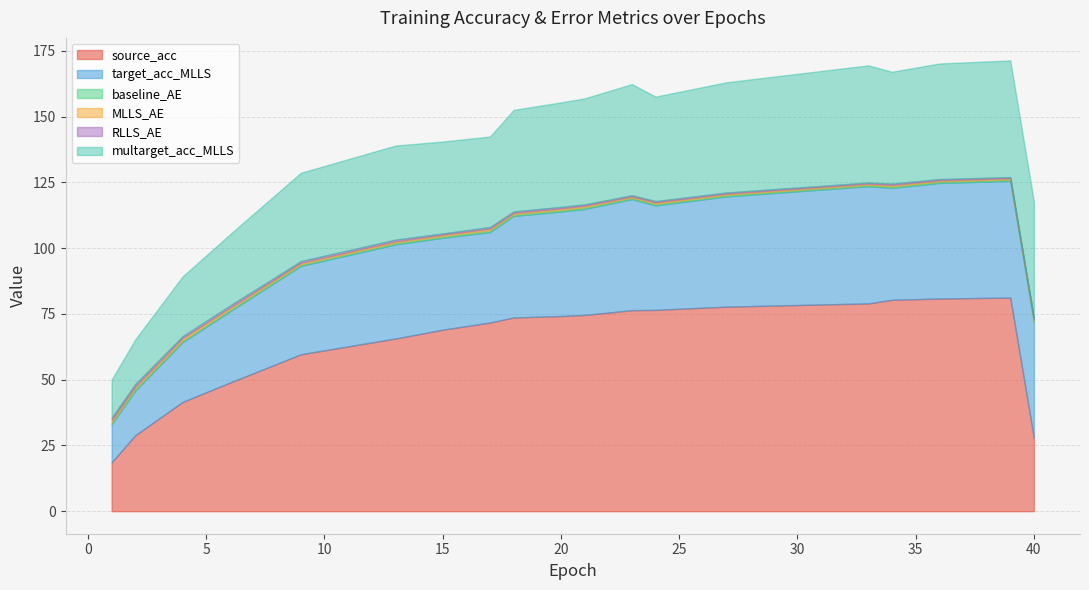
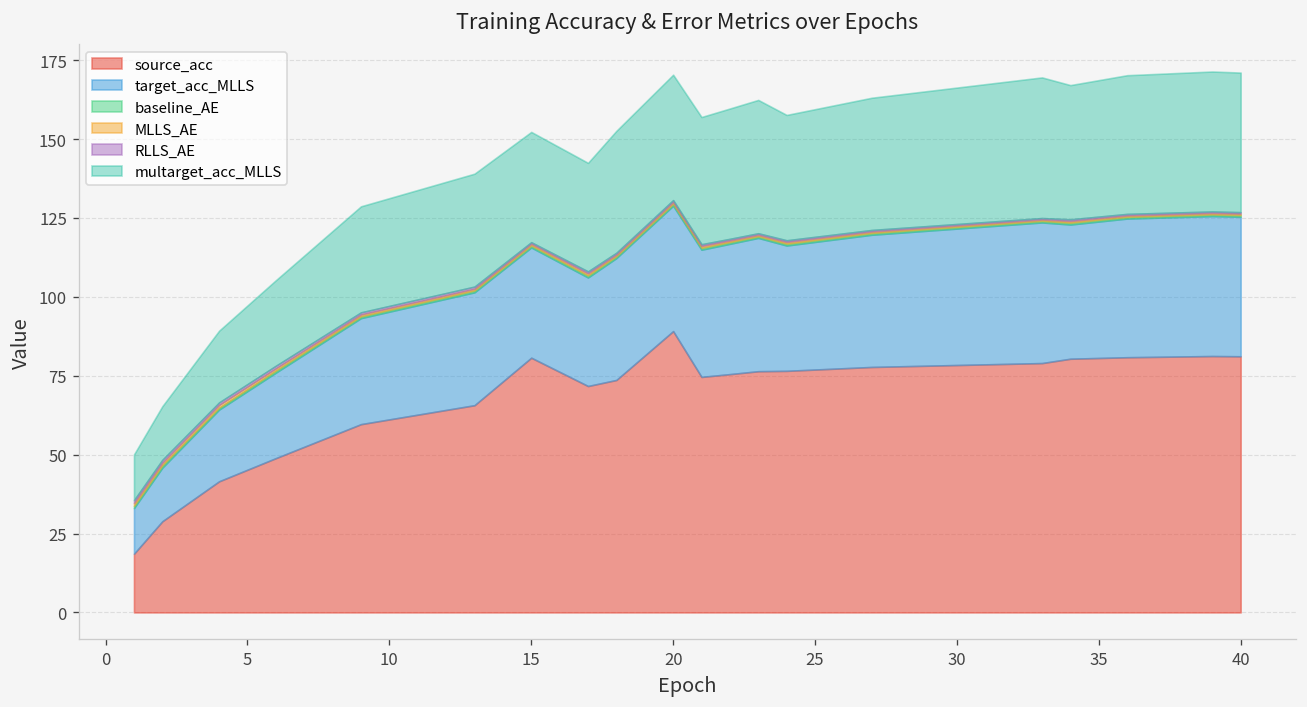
  {
    "source_acc": {
-     "15": 69,
-     "20": 74,
-     "40": 28
+     "15": 81,
+     "20": 89,
+     "40": 81
    }
  }
